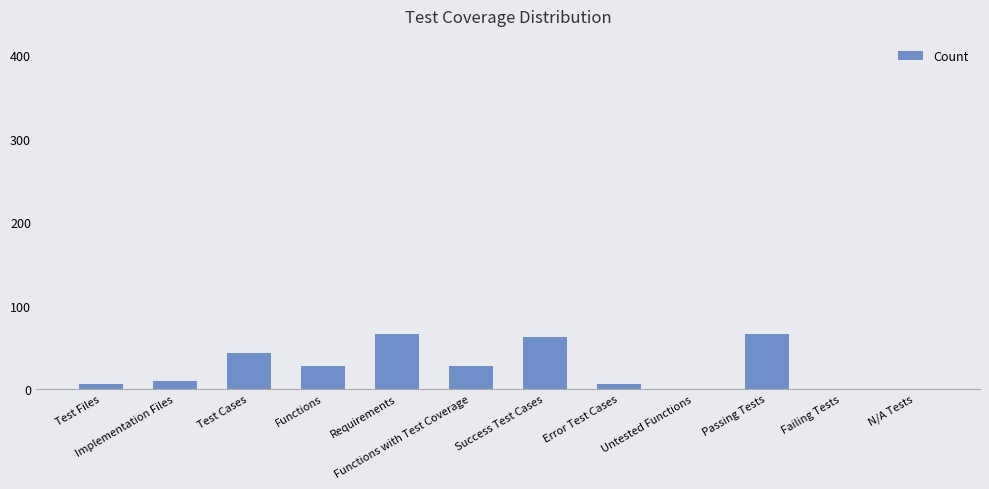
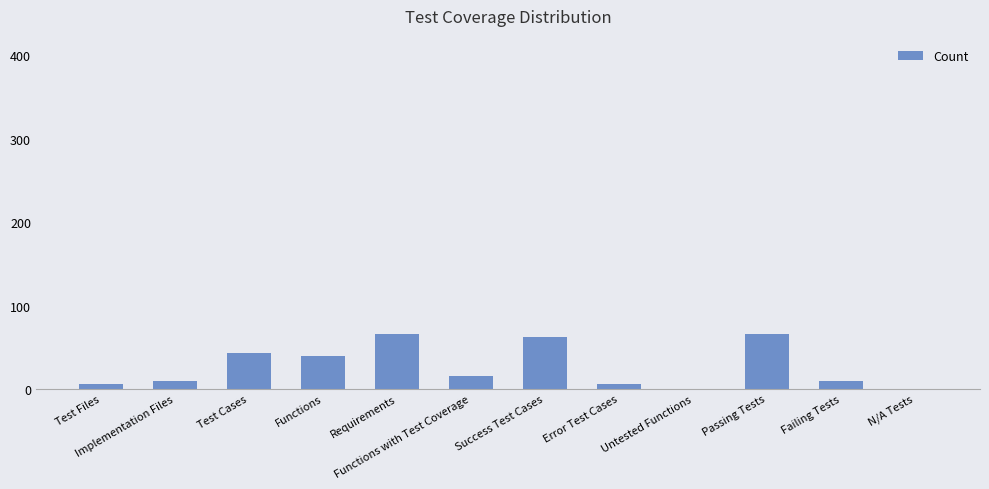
  {
    "Test Files": 10,
    "Implementation Files": 10,
    "Test Cases": 40,
-   "Functions": 30,
+   "Functions": 40,
    "Requirements": 70,
-   "Functions with Test Coverage": 30,
+   "Functions with Test Coverage": 20,
    "Success Test Cases": 60,
    "Error Test Cases": 10,
    "Untested Functions": 0,
    "Passing Tests": 70,
-   "Failing Tests": 0,
+   "Failing Tests": 10,
    "N/A Tests": 0
  }
